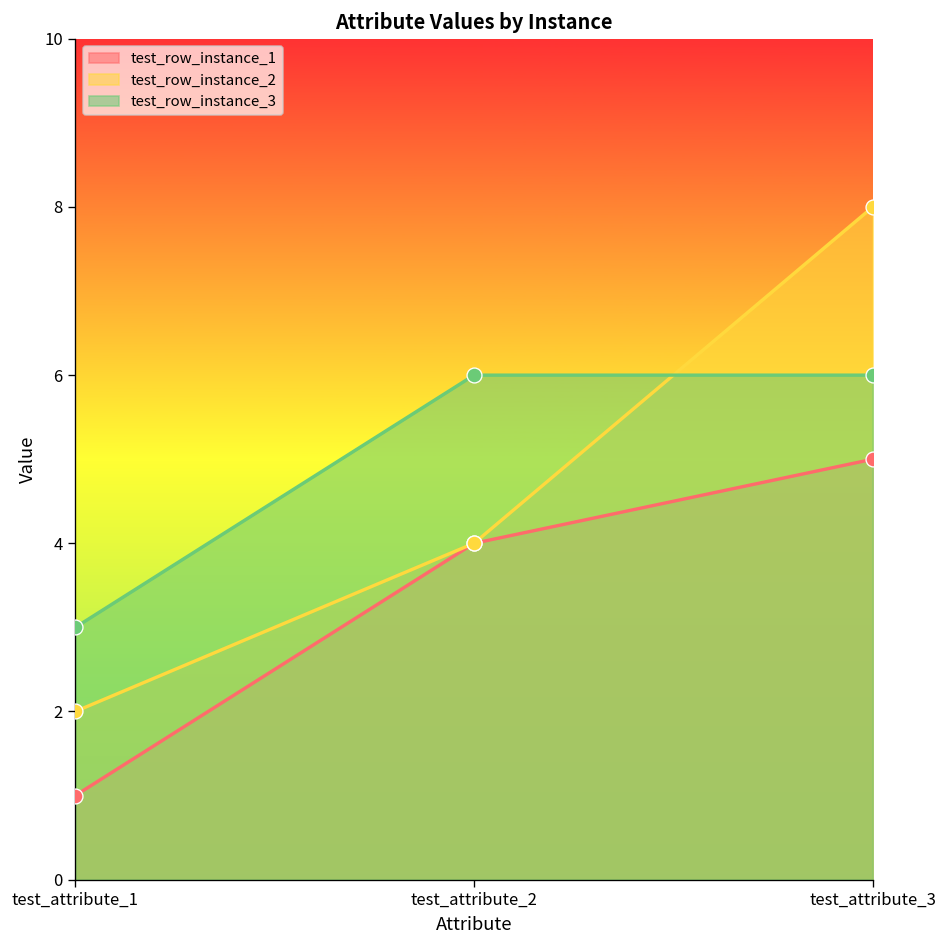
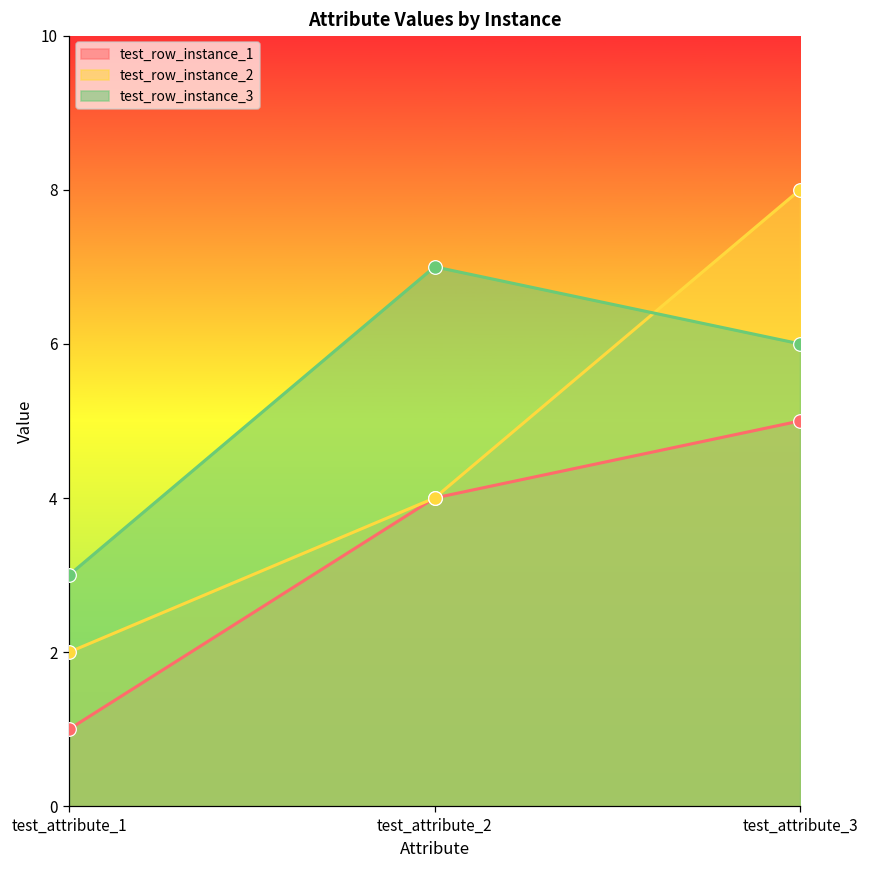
  {
    "test_row_instance_1": {
      "test_attribute_1": 1,
      "test_attribute_3": 5
    },
    "test_row_instance_2": {
      "test_attribute_1": 2,
      "test_attribute_3": 8
    },
    "test_row_instance_3": {
      "test_attribute_1": 3,
-     "test_attribute_2": 6,
+     "test_attribute_2": 7,
      "test_attribute_3": 6
    }
  }
